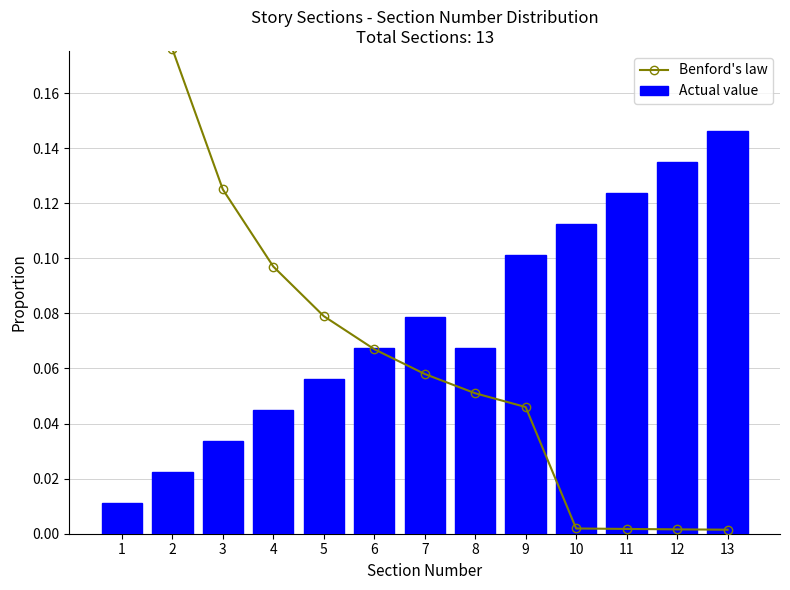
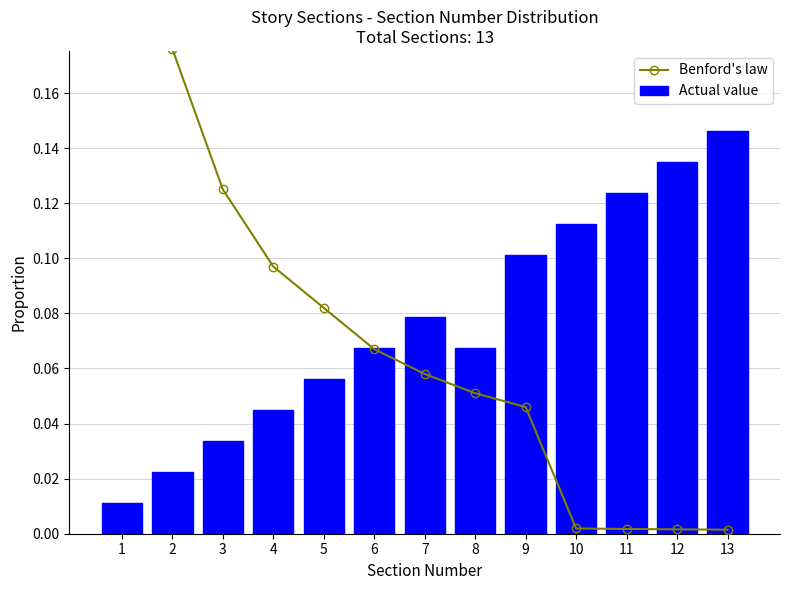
  {
    "Actual value": {
      "1": 0.011,
      "2": 0.022,
      "3": 0.034,
      "4": 0.045,
      "5": 0.056,
      "6": 0.067,
      "7": 0.079,
      "8": 0.067,
      "9": 0.101,
      "10": 0.112,
      "11": 0.124,
      "12": 0.135,
      "13": 0.146
    },
    "Benford's law": {
      "2": 0.176,
      "3": 0.125,
      "4": 0.097,
-     "5": 0.079,
+     "5": 0.082,
      "6": 0.067,
      "7": 0.058,
      "8": 0.051,
      "9": 0.046,
      "10": 0.002,
      "11": 0.002,
      "12": 0.002,
      "13": 0.001
    }
  }
